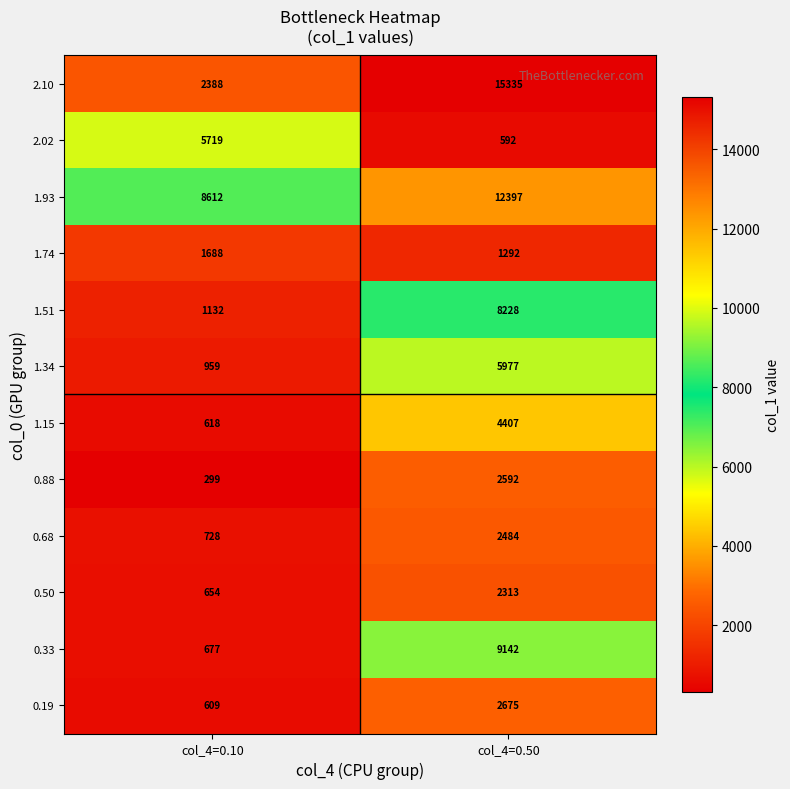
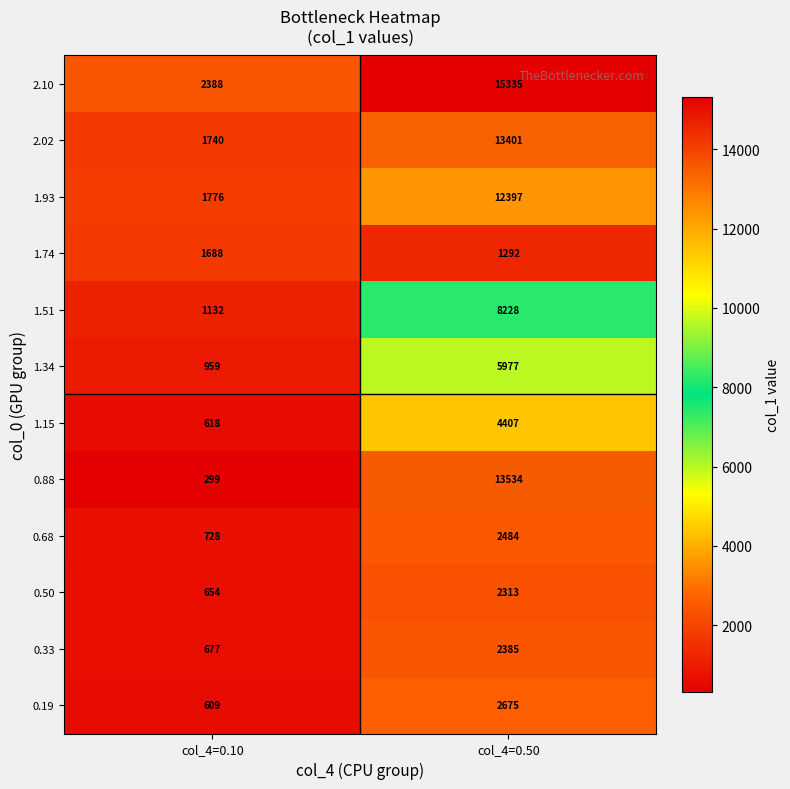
  {
    "2.10": {
      "col_4=0.10": 2388
    },
    "2.02": {
-     "col_4=0.10": 5719,
-     "col_4=0.50": 592
+     "col_4=0.10": 1740,
+     "col_4=0.50": 13401
    },
    "1.93": {
-     "col_4=0.10": 8612,
+     "col_4=0.10": 1776,
      "col_4=0.50": 12397
    },
    "1.74": {
      "col_4=0.10": 1688,
      "col_4=0.50": 1292
    },
    "1.51": {
      "col_4=0.10": 1132,
      "col_4=0.50": 8228
    },
    "1.34": {
      "col_4=0.10": 959,
      "col_4=0.50": 5977
    },
    "1.15": {
      "col_4=0.10": 618,
      "col_4=0.50": 4407
    },
    "0.88": {
      "col_4=0.10": 299,
-     "col_4=0.50": 2592
+     "col_4=0.50": 13534
    },
    "0.68": {
      "col_4=0.10": 728,
      "col_4=0.50": 2484
    },
    "0.50": {
      "col_4=0.10": 654,
      "col_4=0.50": 2313
    },
    "0.33": {
      "col_4=0.10": 677,
-     "col_4=0.50": 9142
+     "col_4=0.50": 2385
    },
    "0.19": {
      "col_4=0.10": 609,
      "col_4=0.50": 2675
    }
  }
